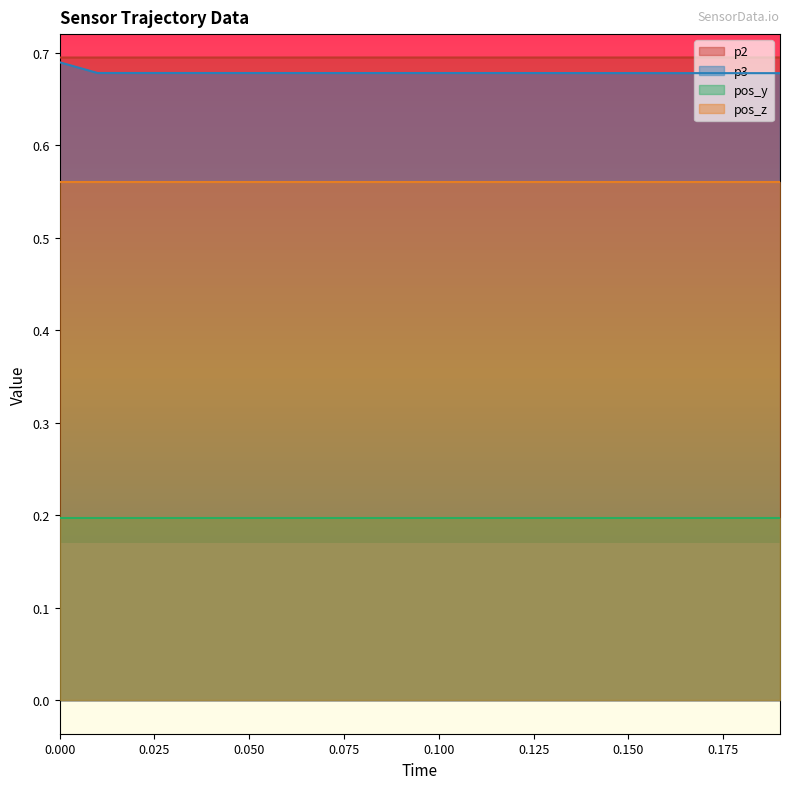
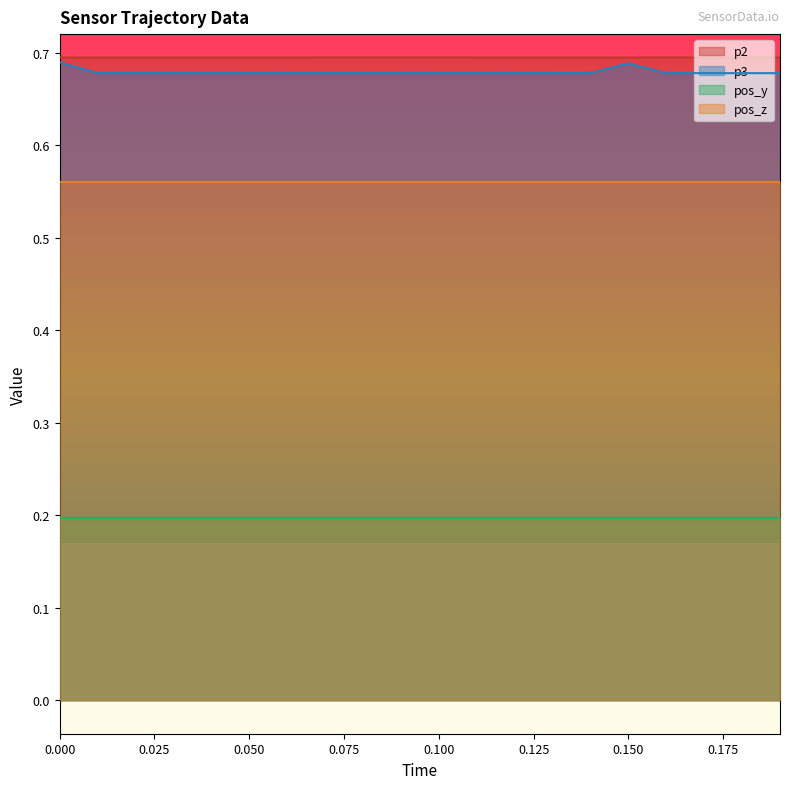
  {
    "p3": {
      "0.000": 0.69,
      "0.050": 0.68,
      "0.100": 0.68,
-     "0.150": 0.68
+     "0.150": 0.69
    },
    "pos_y": {
      "0.000": 0.20,
      "0.050": 0.20,
      "0.100": 0.20,
      "0.150": 0.20
    }
  }
